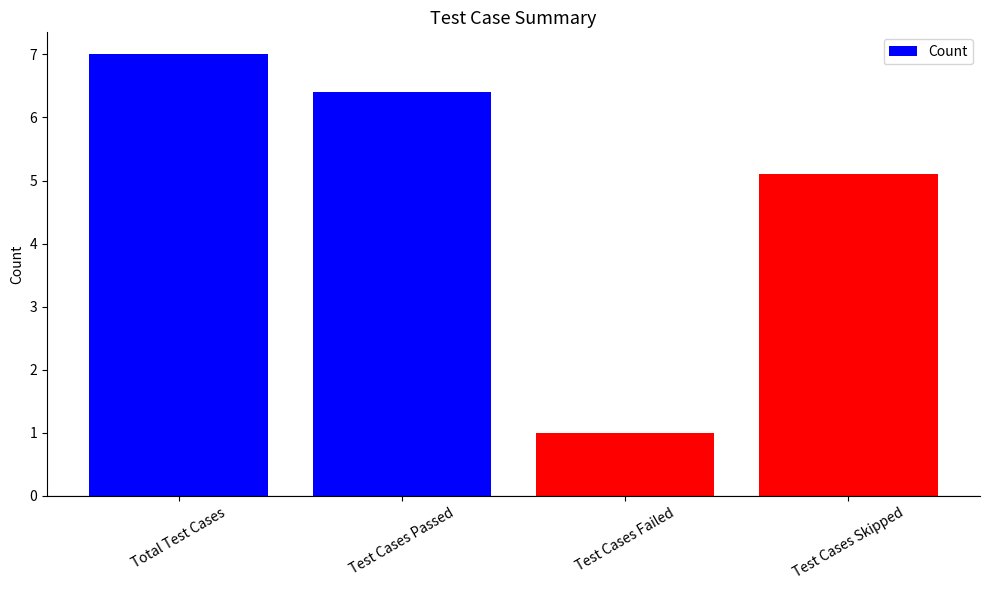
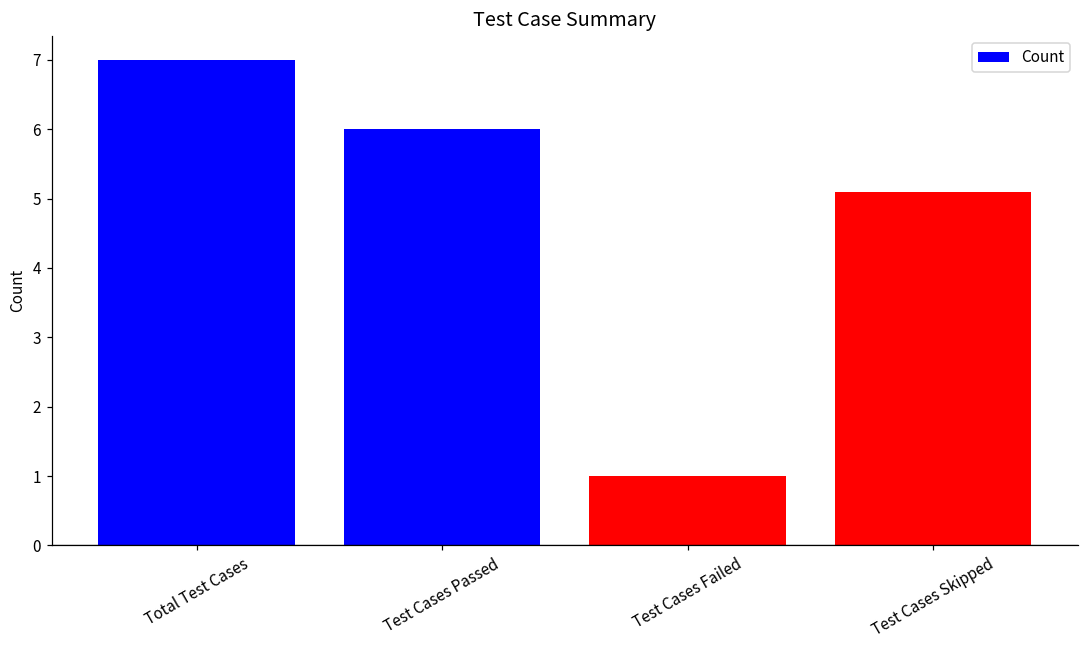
  {
    "Total Test Cases": 7.0,
-   "Test Cases Passed": 6.4,
+   "Test Cases Passed": 6.0,
    "Test Cases Failed": 1.0,
    "Test Cases Skipped": 5.1
  }
